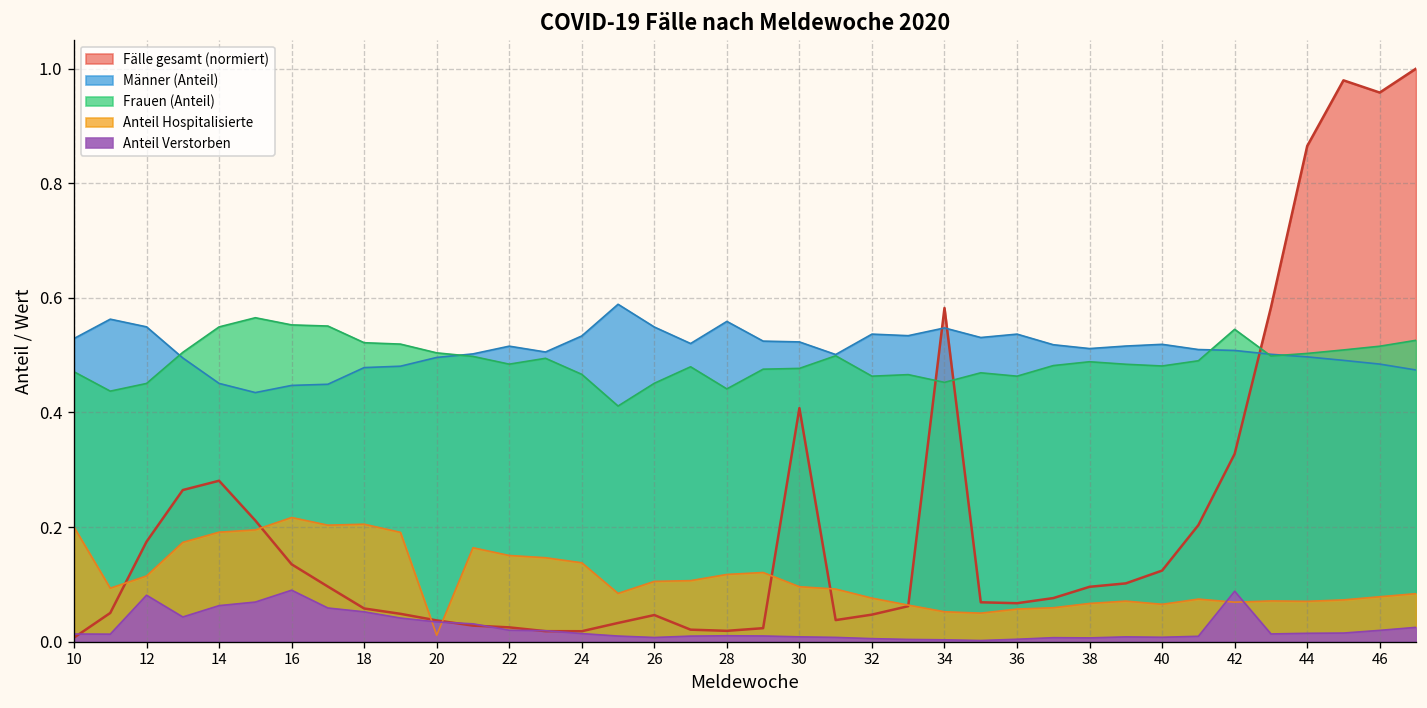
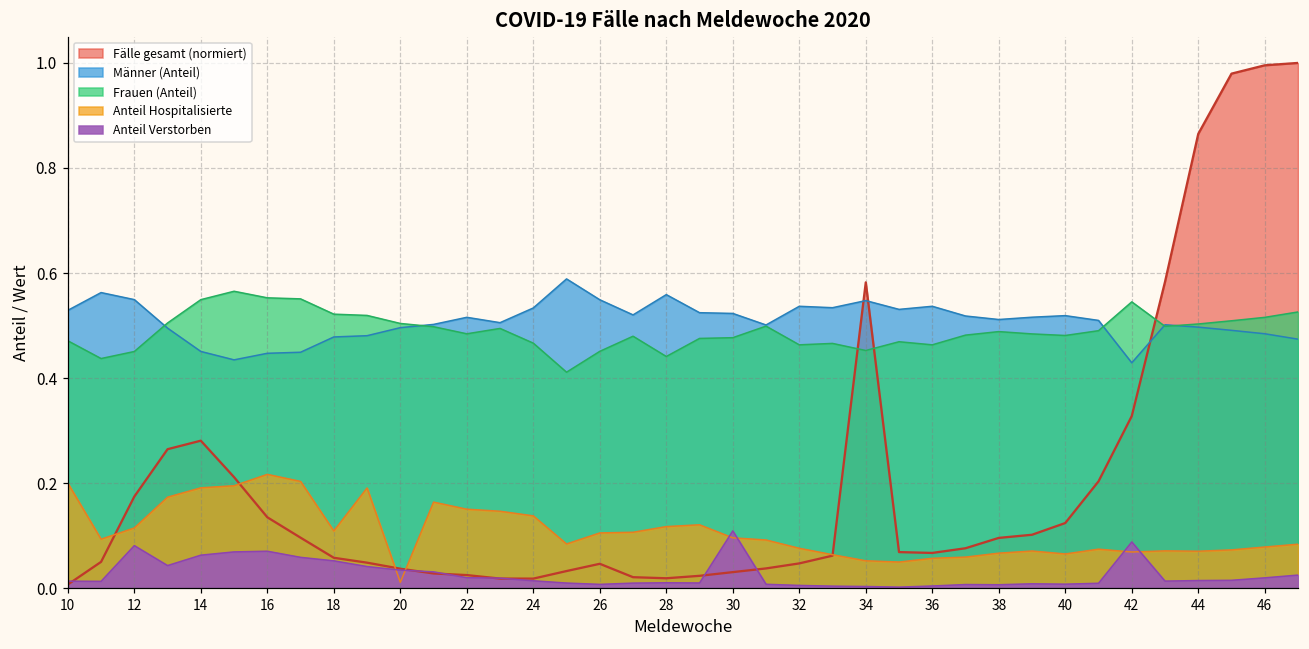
  {
    "Fälle gesamt (normiert)": {
      "10": 0.01,
      "12": 0.17,
      "14": 0.28,
      "16": 0.14,
      "18": 0.06,
      "26": 0.05,
      "28": 0.02,
-     "30": 0.41,
+     "30": 0.03,
      "32": 0.05,
      "34": 0.58,
      "36": 0.07,
      "38": 0.10,
      "40": 0.12,
      "42": 0.33,
      "44": 0.86,
-     "46": 0.96
+     "46": 1.00
    },
    "Männer (Anteil)": {
      "10": 0.53,
      "12": 0.55,
      "14": 0.45,
      "16": 0.45,
      "18": 0.48,
      "20": 0.50,
      "22": 0.52,
      "24": 0.53,
      "26": 0.55,
      "28": 0.56,
      "30": 0.52,
      "32": 0.54,
      "34": 0.55,
      "36": 0.54,
      "38": 0.51,
      "40": 0.52,
-     "42": 0.51,
+     "42": 0.43,
      "44": 0.50,
      "46": 0.48
    },
    "Frauen (Anteil)": {
      "10": 0.47,
      "12": 0.45,
      "14": 0.55,
      "16": 0.55,
      "18": 0.52,
      "20": 0.50,
      "22": 0.48,
      "24": 0.47,
      "26": 0.45,
      "28": 0.44,
      "30": 0.48,
      "32": 0.46,
      "34": 0.45,
      "36": 0.46,
      "38": 0.49,
      "40": 0.48,
      "42": 0.55,
      "44": 0.50,
      "46": 0.52
    },
    "Anteil Hospitalisierte": {
      "10": 0.20,
      "12": 0.11,
      "14": 0.19,
      "16": 0.22,
-     "18": 0.21,
+     "18": 0.11,
      "20": 0.01,
      "22": 0.15,
      "24": 0.14,
      "26": 0.11,
      "28": 0.12,
      "30": 0.10,
      "32": 0.08,
      "34": 0.05,
      "36": 0.06,
      "38": 0.07,
      "40": 0.07,
      "42": 0.07,
      "44": 0.07,
      "46": 0.08
    },
    "Anteil Verstorben": {
      "10": 0.01,
      "12": 0.08,
      "14": 0.06,
-     "16": 0.09,
+     "16": 0.07,
      "18": 0.05,
      "26": 0.01,
      "28": 0.01,
-     "30": 0.01,
+     "30": 0.11,
      "32": 0.01,
      "34": 0.00,
      "36": 0.00,
      "38": 0.01,
      "40": 0.01,
      "42": 0.09,
      "44": 0.01,
      "46": 0.02
    }
  }
